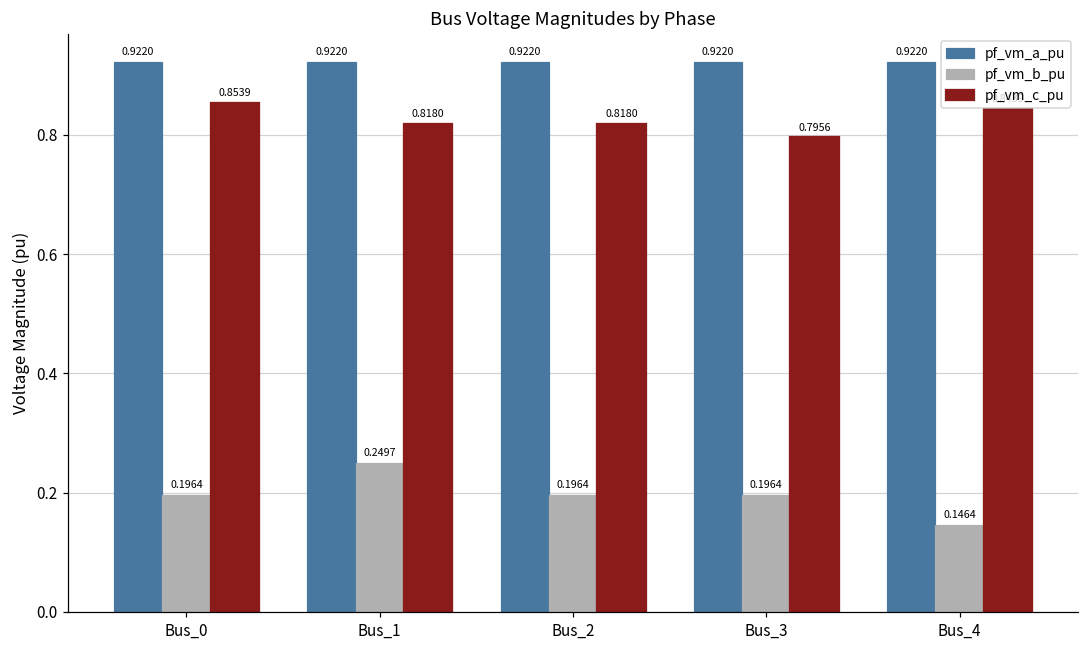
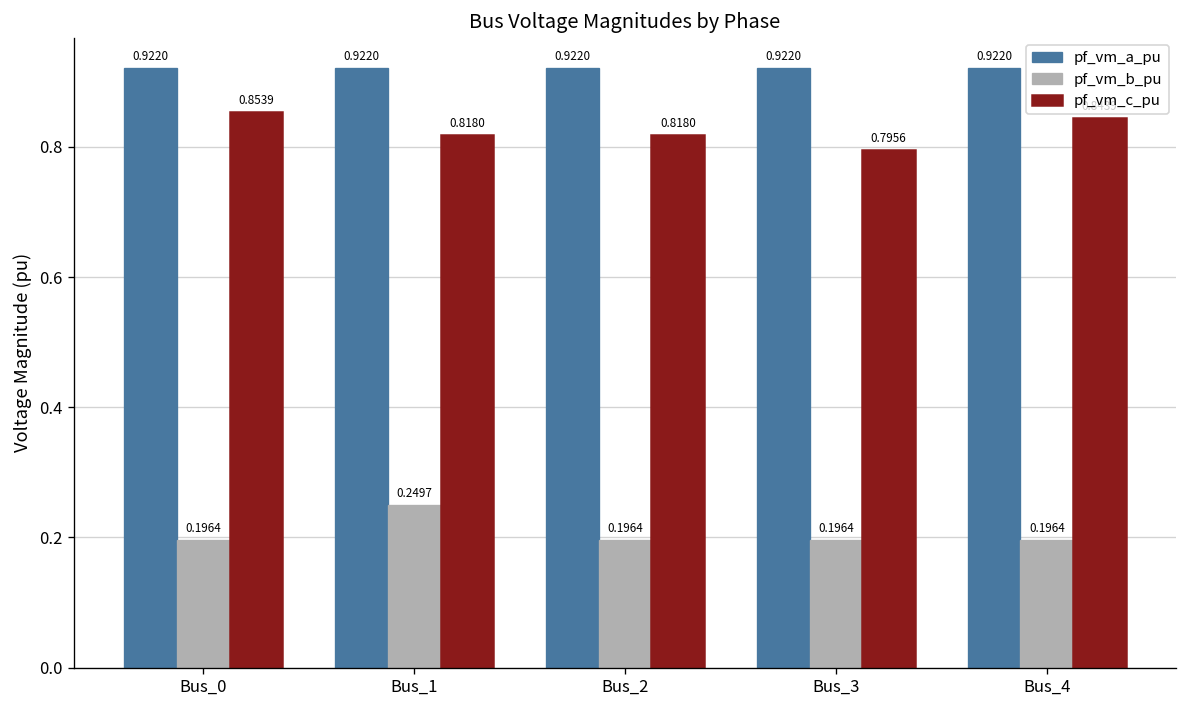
  {
    "pf_vm_a_pu": {
      "Bus_0": 0.9220,
      "Bus_1": 0.9220,
      "Bus_2": 0.9220,
      "Bus_3": 0.9220,
      "Bus_4": 0.9220
    },
    "pf_vm_b_pu": {
      "Bus_0": 0.1964,
      "Bus_1": 0.2497,
      "Bus_2": 0.1964,
      "Bus_3": 0.1964,
-     "Bus_4": 0.1464
+     "Bus_4": 0.1964
    },
    "pf_vm_c_pu": {
      "Bus_0": 0.8539,
      "Bus_1": 0.8180,
      "Bus_2": 0.8180,
      "Bus_3": 0.7956
    }
  }
